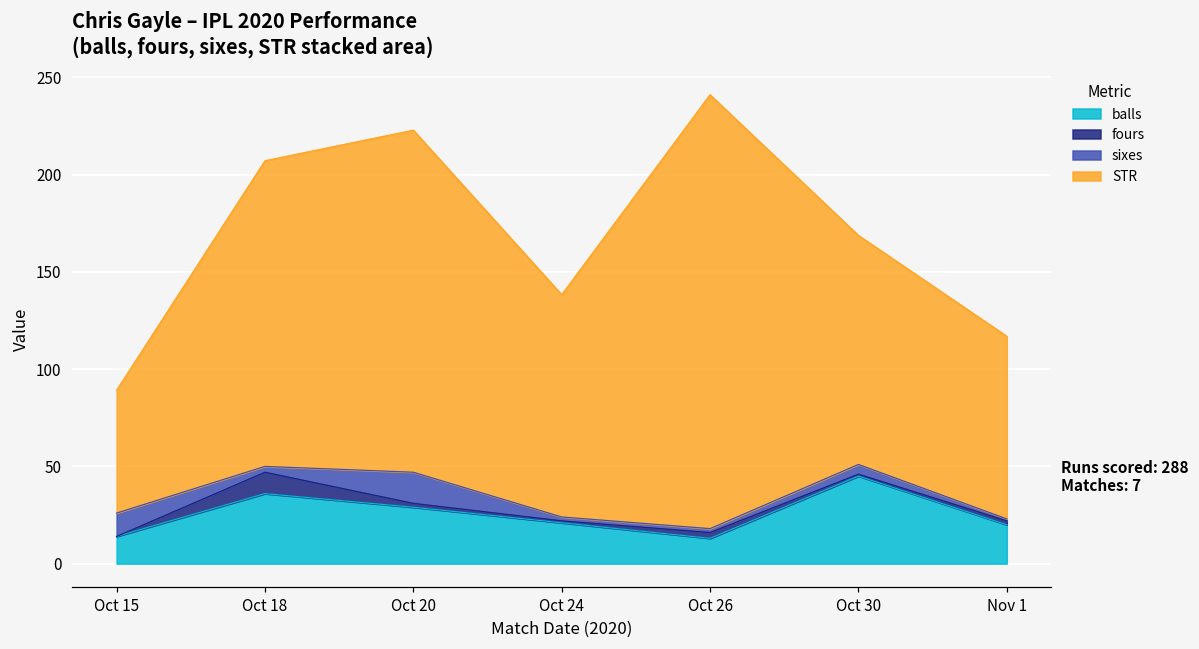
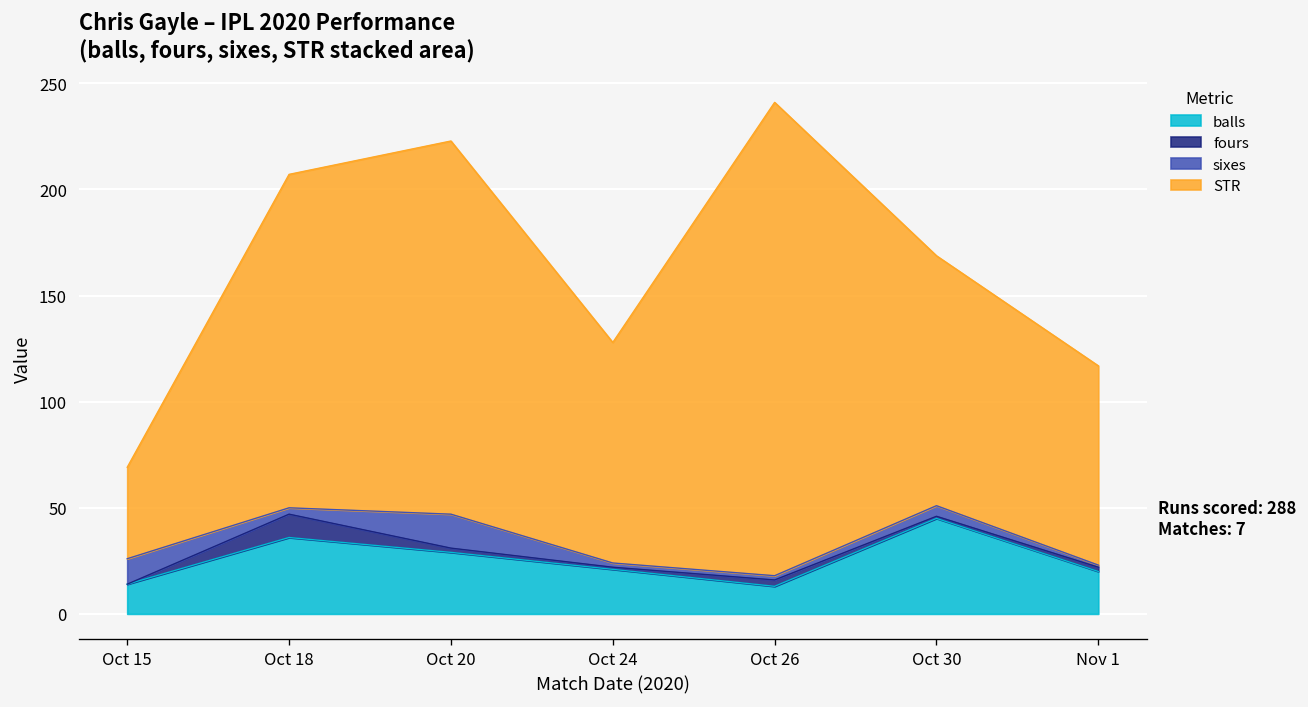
  {
    "balls": {
      "Oct 18": 36,
      "Oct 20": 29,
      "Oct 26": 13,
      "Nov 1": 20
    },
    "fours": {
      "Oct 18": 11,
      "Oct 20": 2,
      "Oct 26": 3
    },
    "sixes": {
      "Oct 15": 12,
      "Oct 18": 3,
      "Oct 20": 16,
      "Oct 24": 2,
      "Oct 26": 2,
      "Oct 30": 5
    },
    "STR": {
-     "Oct 15": 63,
+     "Oct 15": 43,
      "Oct 18": 157,
      "Oct 20": 176,
-     "Oct 24": 114,
+     "Oct 24": 104,
      "Oct 26": 223,
      "Oct 30": 118,
      "Nov 1": 94
    }
  }
